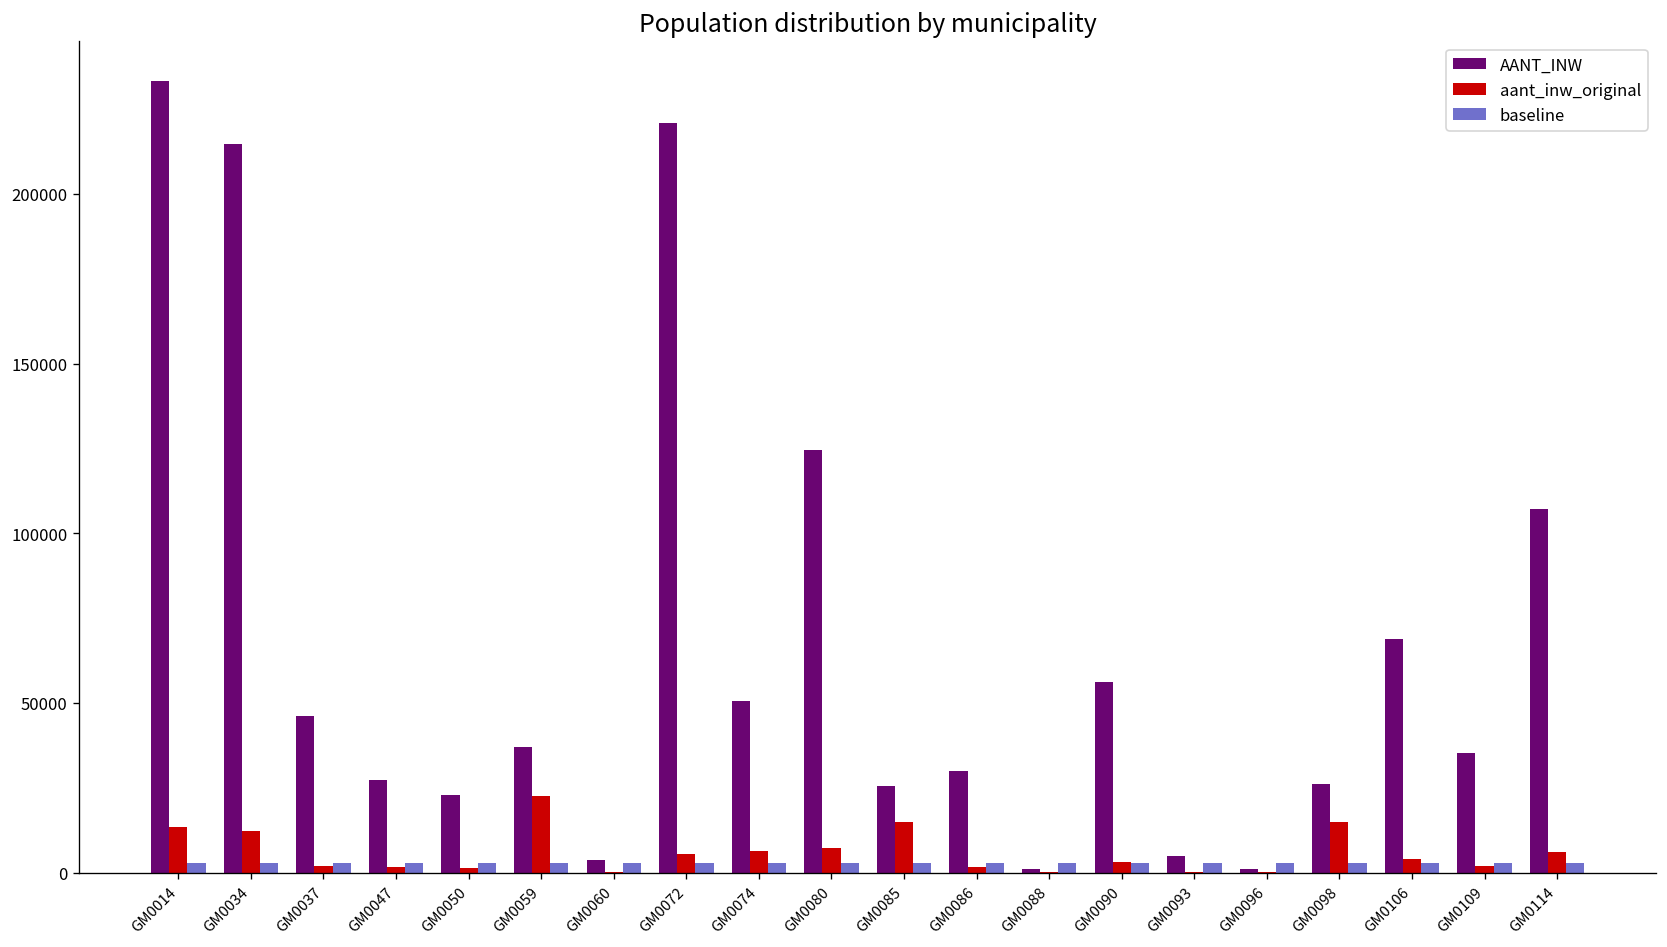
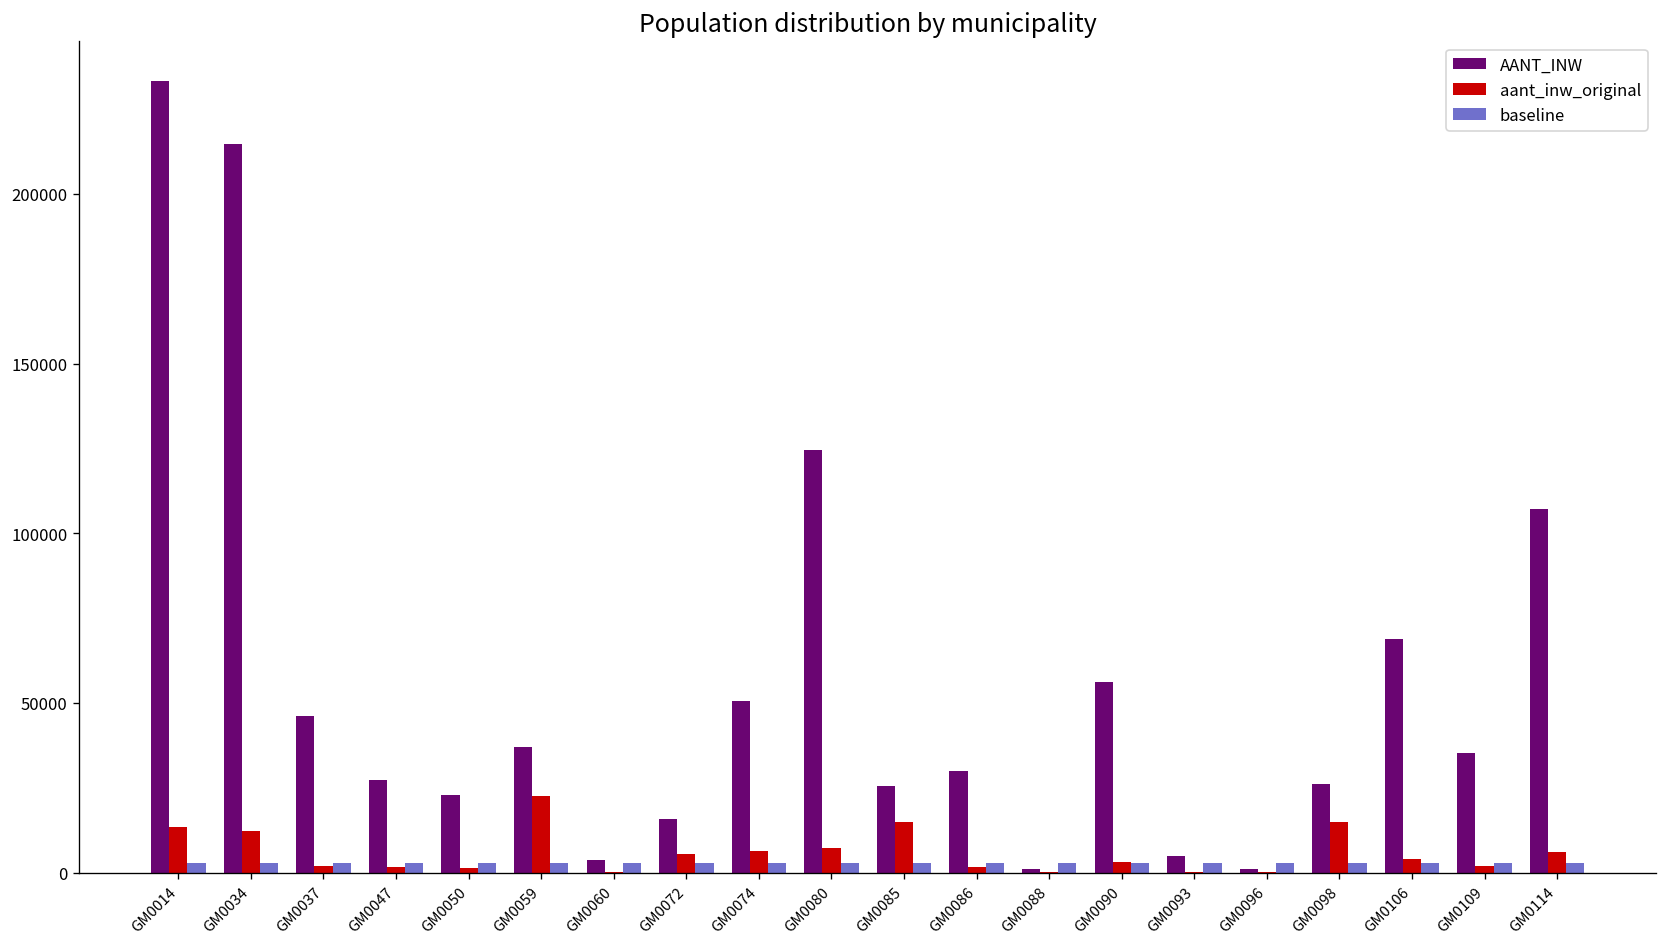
  {
    "AANT_INW": {
      "GM0014": 233000,
      "GM0034": 215000,
      "GM0037": 46000,
      "GM0047": 27000,
      "GM0050": 23000,
      "GM0059": 37000,
      "GM0060": 4000,
-     "GM0072": 221000,
+     "GM0072": 16000,
      "GM0074": 51000,
      "GM0080": 124000,
      "GM0085": 25000,
      "GM0086": 30000,
      "GM0088": 1000,
      "GM0090": 56000,
      "GM0093": 5000,
      "GM0096": 1000,
      "GM0098": 26000,
      "GM0106": 69000,
      "GM0109": 35000,
      "GM0114": 107000
    },
    "aant_inw_original": {
      "GM0014": 13000,
      "GM0034": 12000,
      "GM0037": 2000,
      "GM0047": 2000,
      "GM0050": 1000,
      "GM0059": 22000,
      "GM0072": 5000,
      "GM0074": 6000,
      "GM0080": 7000,
      "GM0085": 15000,
      "GM0086": 2000,
      "GM0090": 3000,
      "GM0098": 15000,
      "GM0106": 4000,
      "GM0109": 2000,
      "GM0114": 6000
    },
    "baseline": {
      "GM0014": 3000,
      "GM0034": 3000,
      "GM0037": 3000,
      "GM0047": 3000,
      "GM0050": 3000,
      "GM0059": 3000,
      "GM0060": 3000,
      "GM0072": 3000,
      "GM0074": 3000,
      "GM0080": 3000,
      "GM0085": 3000,
      "GM0086": 3000,
      "GM0088": 3000,
      "GM0090": 3000,
      "GM0093": 3000,
      "GM0096": 3000,
      "GM0098": 3000,
      "GM0106": 3000,
      "GM0109": 3000,
      "GM0114": 3000
    }
  }
